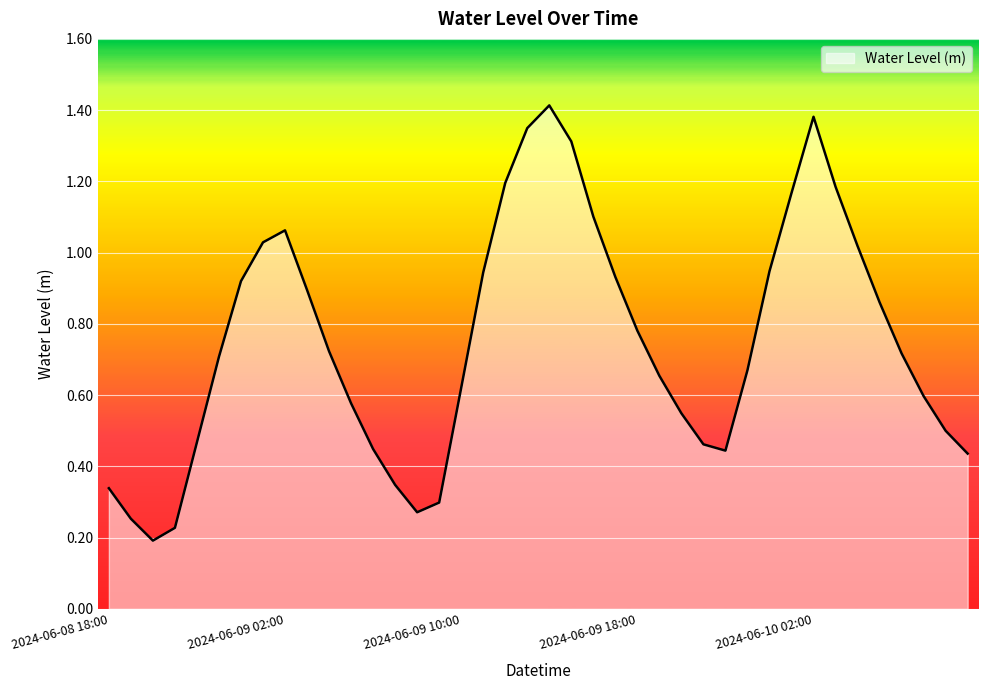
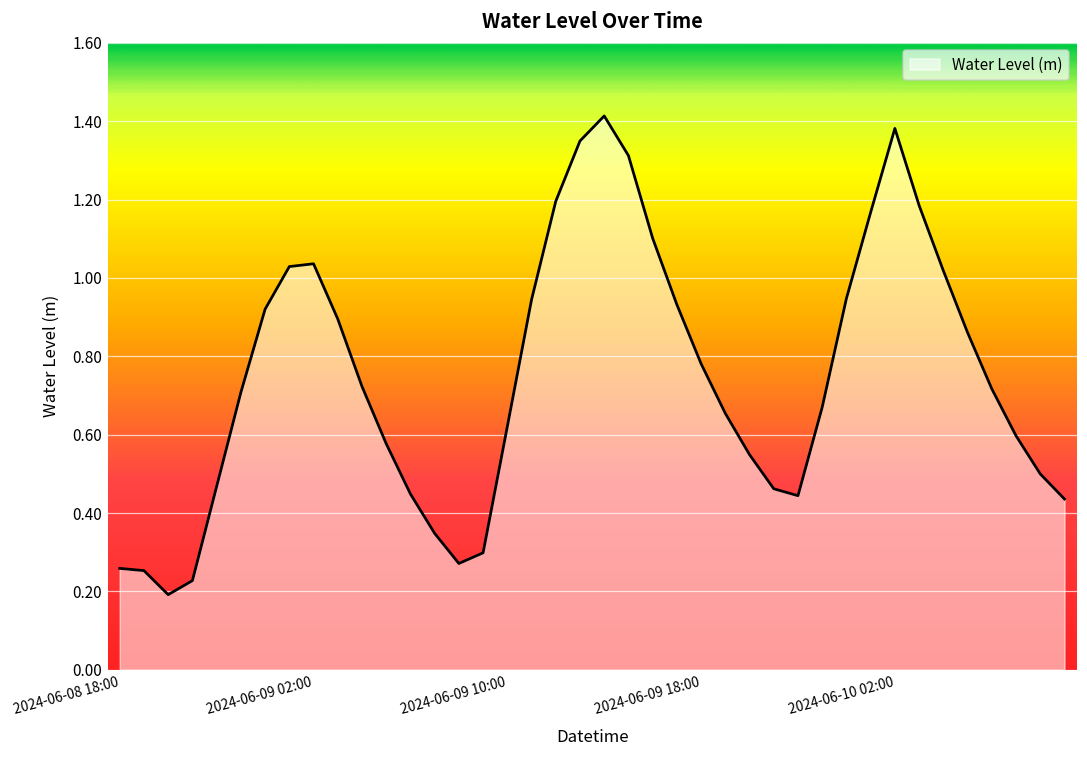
  {
-   "2024-06-08 18:00": 0.34,
-   "2024-06-09 02:00": 1.06,
+   "2024-06-08 18:00": 0.26,
+   "2024-06-09 02:00": 1.04,
    "2024-06-09 10:00": 0.62,
    "2024-06-09 18:00": 0.78,
    "2024-06-10 02:00": 1.38
  }
